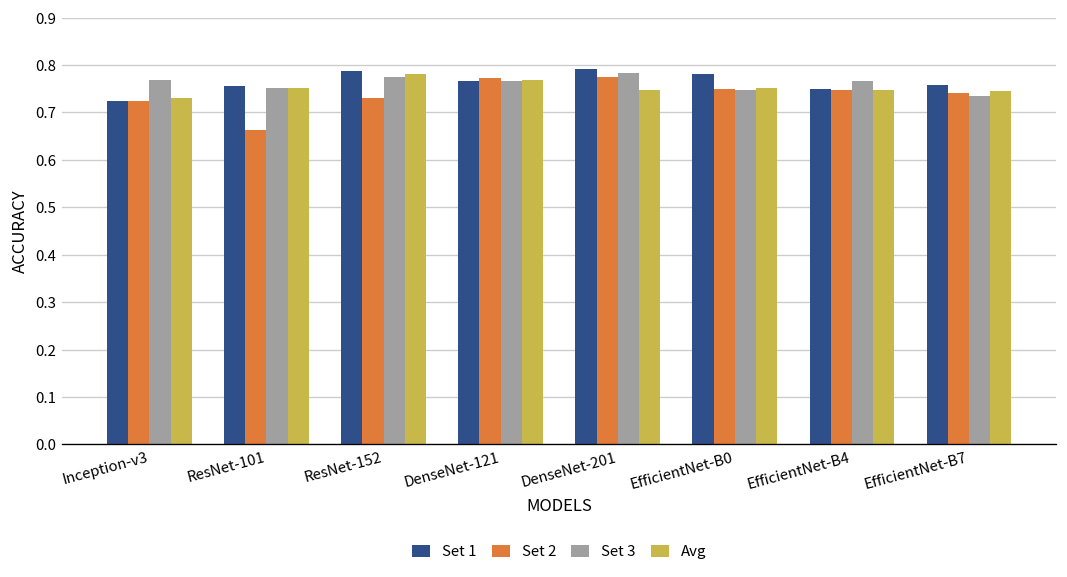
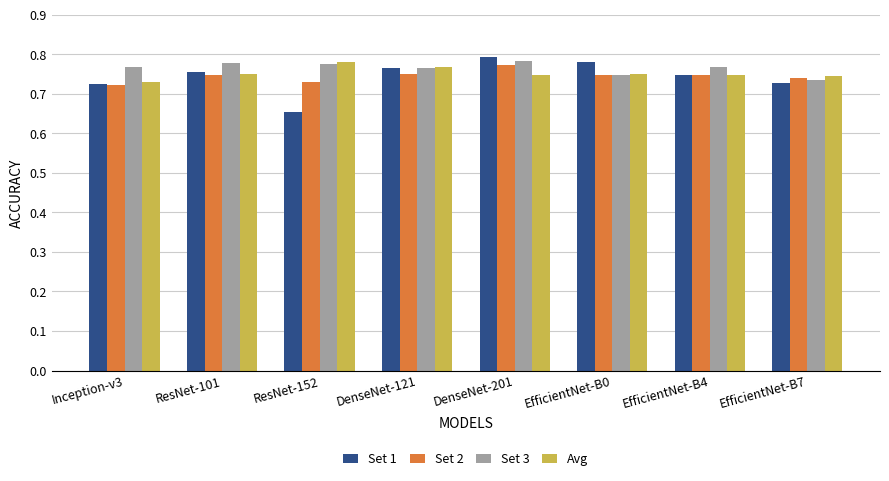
  {
    "Set 1": {
      "Inception-v3": 0.72,
      "ResNet-101": 0.76,
-     "ResNet-152": 0.79,
+     "ResNet-152": 0.66,
      "DenseNet-121": 0.77,
      "DenseNet-201": 0.79,
      "EfficientNet-B0": 0.78,
      "EfficientNet-B4": 0.75,
-     "EfficientNet-B7": 0.76
+     "EfficientNet-B7": 0.73
    },
    "Set 2": {
      "Inception-v3": 0.72,
-     "ResNet-101": 0.66,
+     "ResNet-101": 0.75,
      "ResNet-152": 0.73,
-     "DenseNet-121": 0.77,
+     "DenseNet-121": 0.75,
      "DenseNet-201": 0.77,
      "EfficientNet-B0": 0.75,
      "EfficientNet-B4": 0.75,
      "EfficientNet-B7": 0.74
    },
    "Set 3": {
      "Inception-v3": 0.77,
-     "ResNet-101": 0.75,
+     "ResNet-101": 0.78,
      "ResNet-152": 0.77,
      "DenseNet-121": 0.77,
      "DenseNet-201": 0.78,
      "EfficientNet-B0": 0.75,
      "EfficientNet-B4": 0.77,
      "EfficientNet-B7": 0.74
    },
    "Avg": {
      "Inception-v3": 0.73,
      "ResNet-101": 0.75,
      "ResNet-152": 0.78,
      "DenseNet-121": 0.77,
      "DenseNet-201": 0.75,
      "EfficientNet-B0": 0.75,
      "EfficientNet-B4": 0.75,
      "EfficientNet-B7": 0.74
    }
  }
